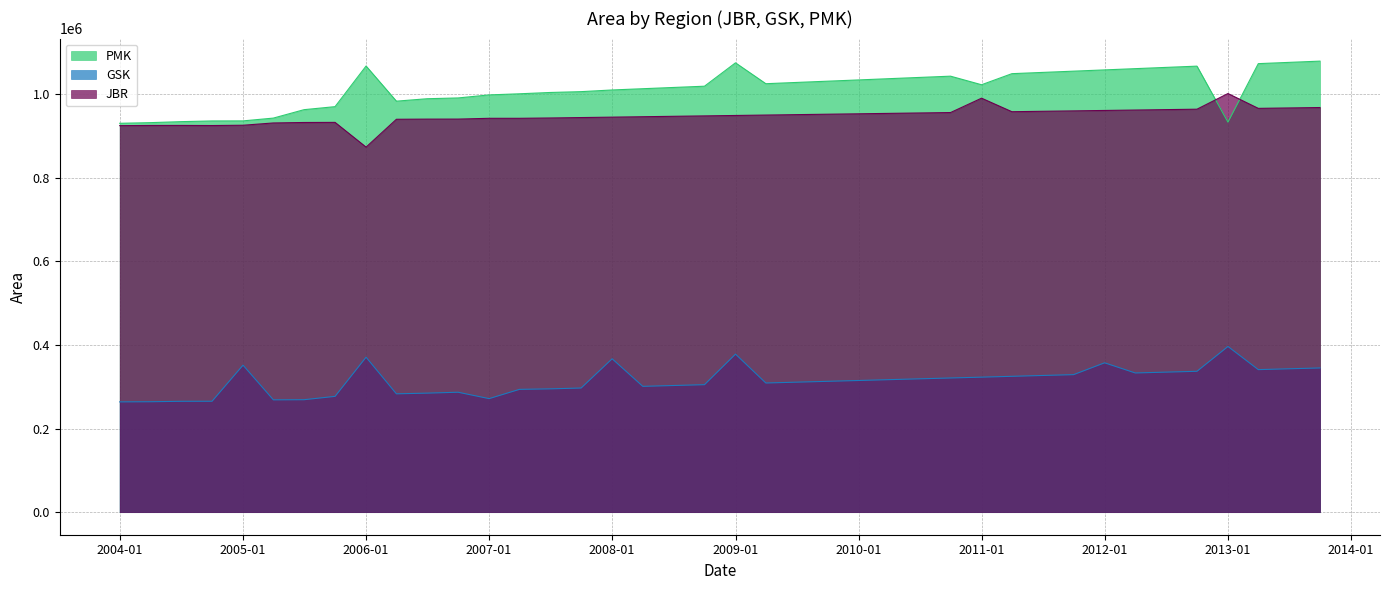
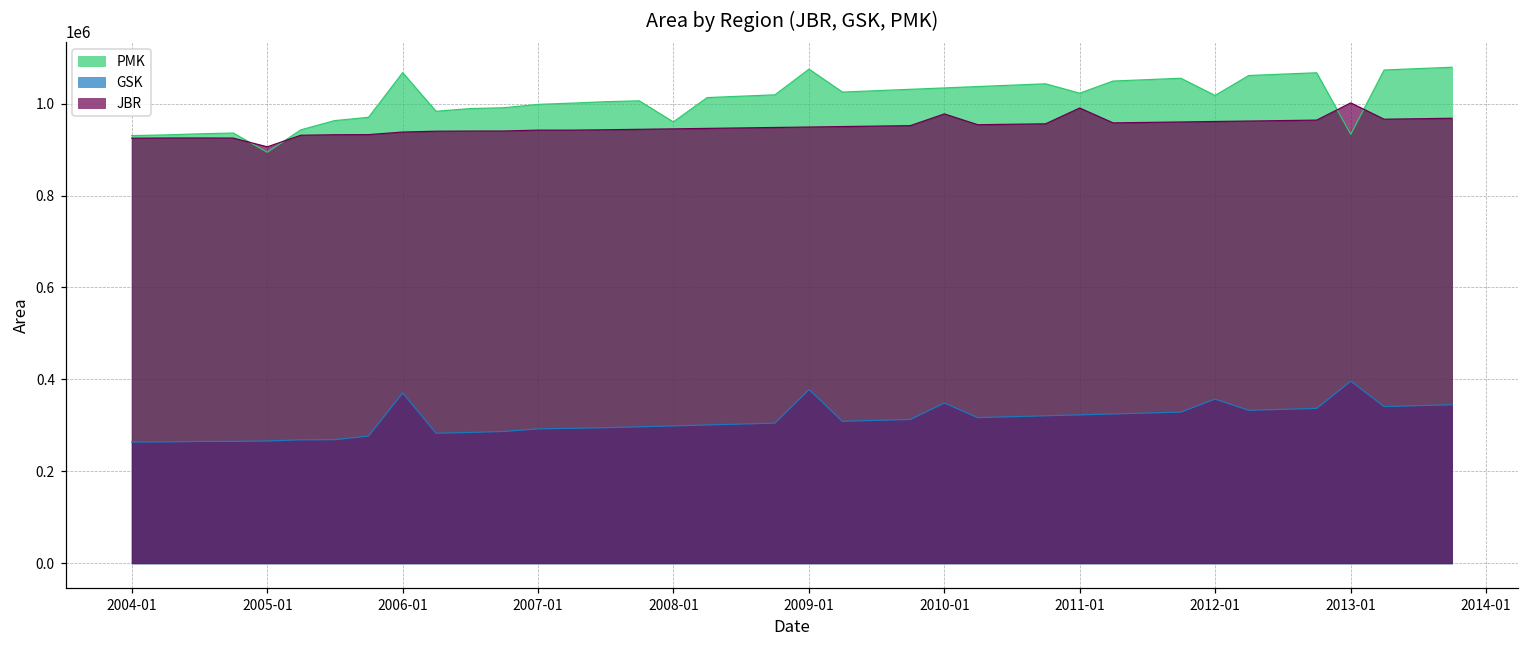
  {
    "PMK": {
-     "2005-01": 940000,
+     "2005-01": 890000,
      "2006-01": 1070000,
      "2007-01": 1000000,
-     "2008-01": 1010000,
+     "2008-01": 960000,
      "2009-01": 1070000,
      "2010-01": 1030000,
      "2011-01": 1020000,
-     "2012-01": 1060000,
+     "2012-01": 1020000,
      "2013-01": 930000
    },
    "GSK": {
      "2004-01": 260000,
-     "2005-01": 350000,
+     "2005-01": 270000,
      "2006-01": 370000,
-     "2007-01": 270000,
-     "2008-01": 370000,
+     "2007-01": 290000,
+     "2008-01": 300000,
      "2009-01": 380000,
-     "2010-01": 320000,
+     "2010-01": 350000,
      "2011-01": 320000,
      "2012-01": 360000,
      "2013-01": 400000
    },
    "JBR": {
-     "2005-01": 930000,
-     "2006-01": 870000,
+     "2005-01": 910000,
+     "2006-01": 940000,
      "2007-01": 940000,
      "2008-01": 950000,
      "2009-01": 950000,
-     "2010-01": 950000,
+     "2010-01": 980000,
      "2011-01": 990000,
      "2012-01": 960000,
      "2013-01": 1000000
    }
  }
